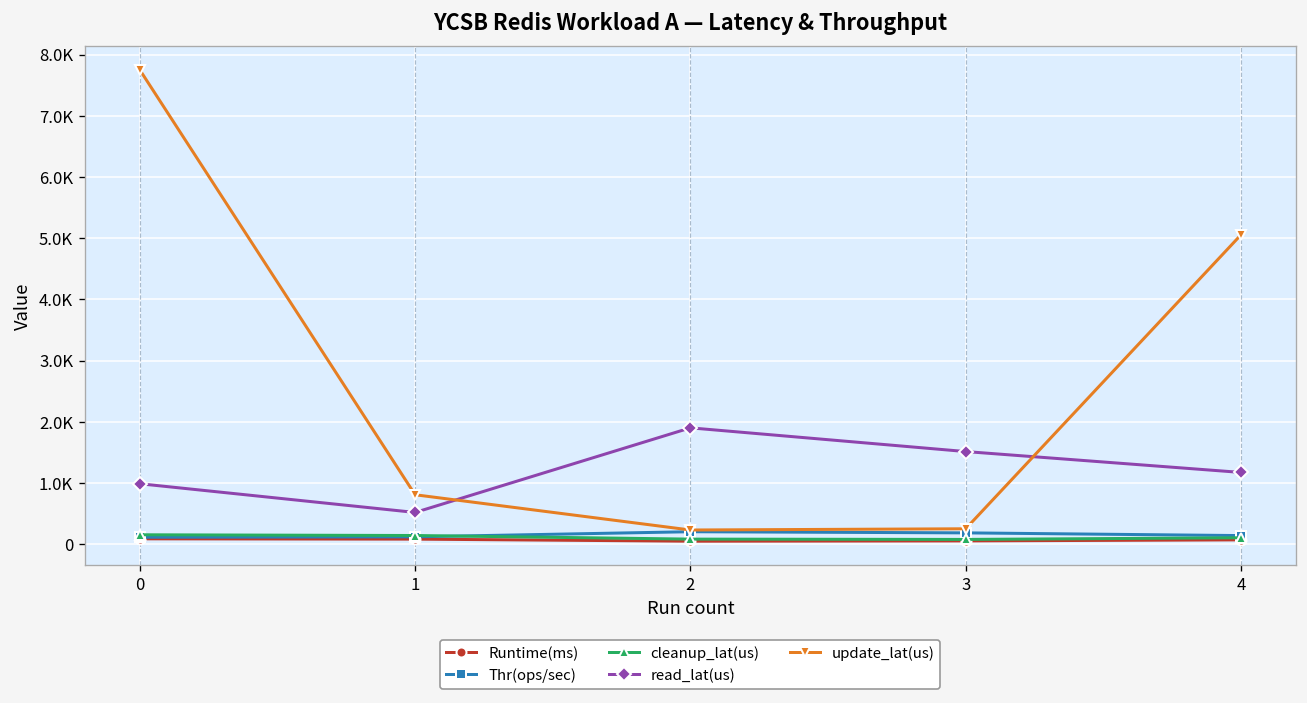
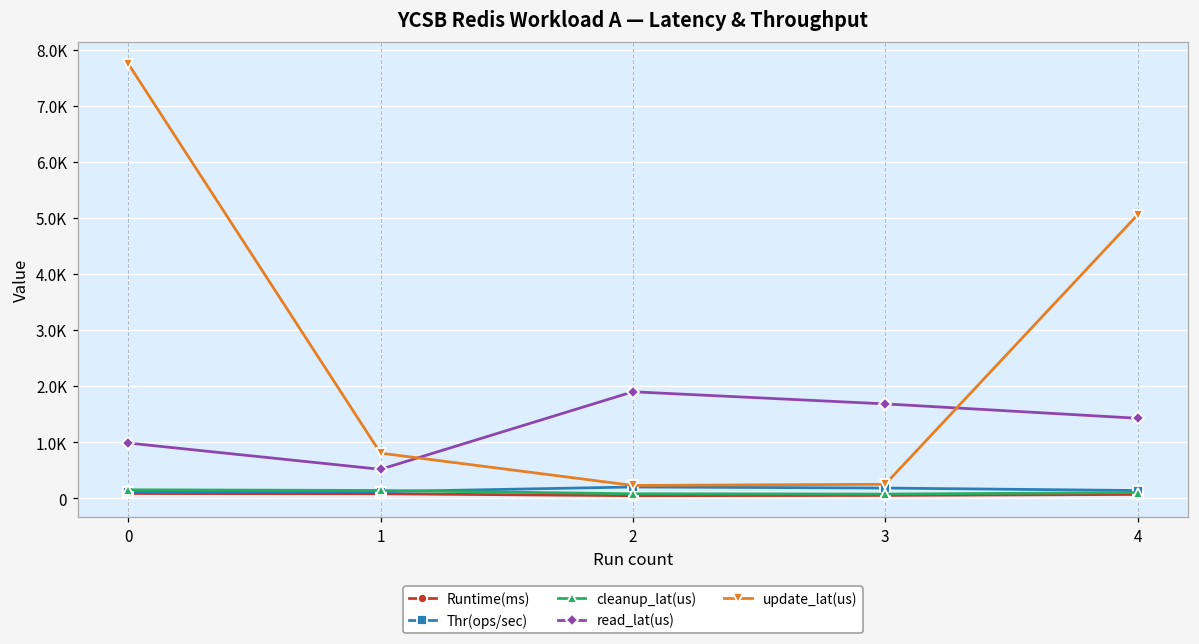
  {
    "Thr(ops/sec)": {
      "3": 200
    },
    "read_lat(us)": {
      "0": 1000,
      "1": 500,
      "2": 1900,
-     "3": 1500,
-     "4": 1200
+     "3": 1700,
+     "4": 1400
    },
    "update_lat(us)": {
      "0": 7800,
      "1": 800,
      "3": 300,
      "4": 5100
    }
  }
